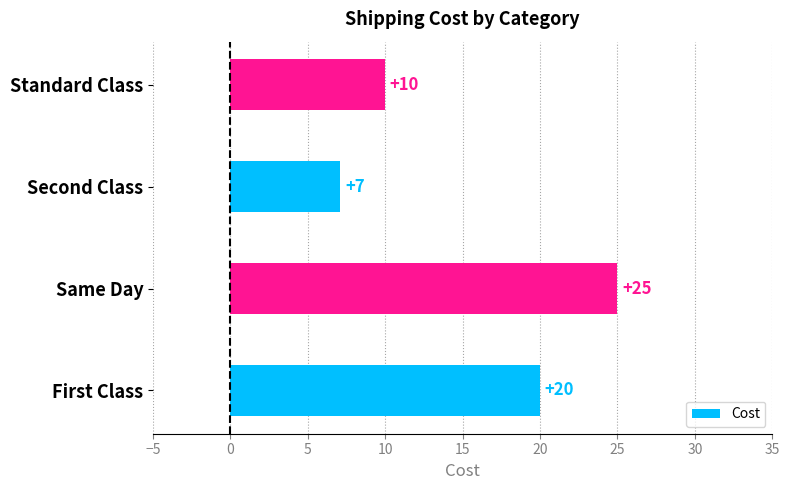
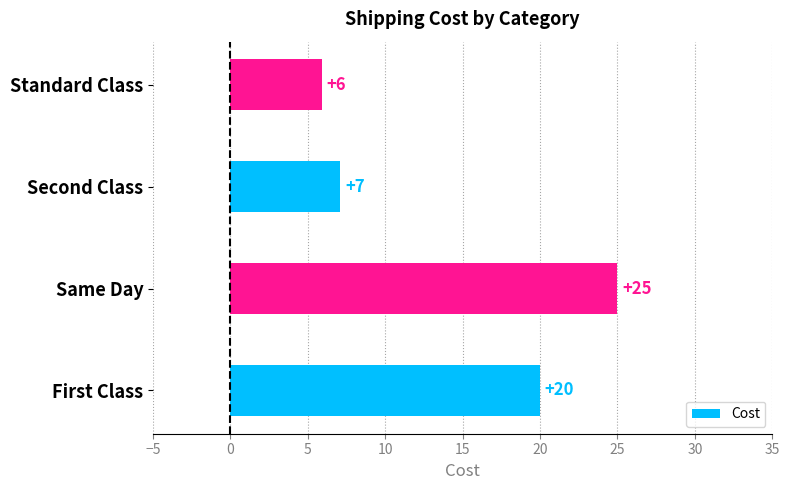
  {
-   "Standard Class": "+10",
+   "Standard Class": "+6",
    "Second Class": "+7",
    "Same Day": "+25",
    "First Class": "+20"
  }
